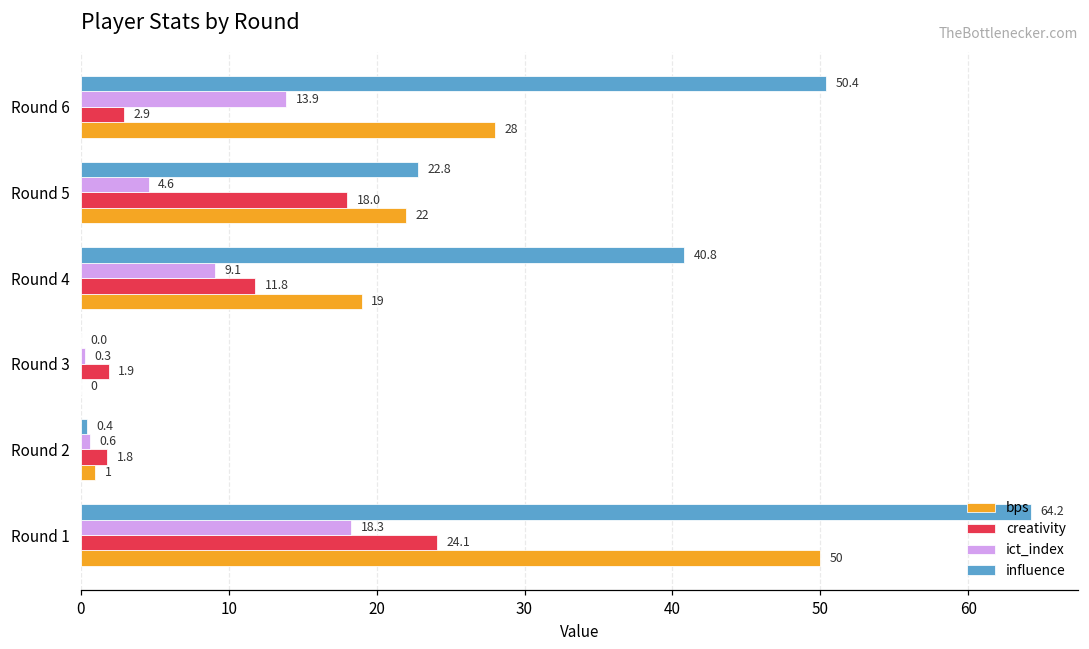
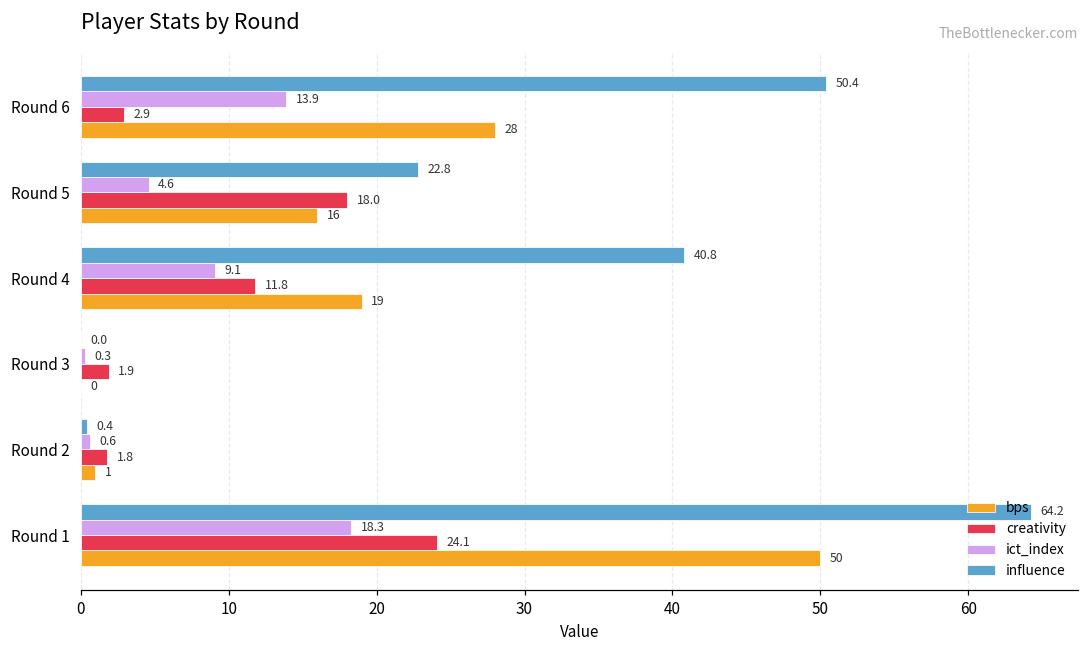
  {
    "bps": {
      "Round 6": 28,
-     "Round 5": 22,
+     "Round 5": 16,
      "Round 4": 19,
      "Round 3": 0,
      "Round 2": 1,
      "Round 1": 50
    },
    "creativity": {
      "Round 6": 2.9,
      "Round 5": 18.0,
      "Round 4": 11.8,
      "Round 3": 1.9,
      "Round 2": 1.8,
      "Round 1": 24.1
    },
    "ict_index": {
      "Round 6": 13.9,
      "Round 5": 4.6,
      "Round 4": 9.1,
      "Round 3": 0.3,
      "Round 2": 0.6,
      "Round 1": 18.3
    },
    "influence": {
      "Round 6": 50.4,
      "Round 5": 22.8,
      "Round 4": 40.8,
      "Round 3": 0.0,
      "Round 2": 0.4,
      "Round 1": 64.2
    }
  }
